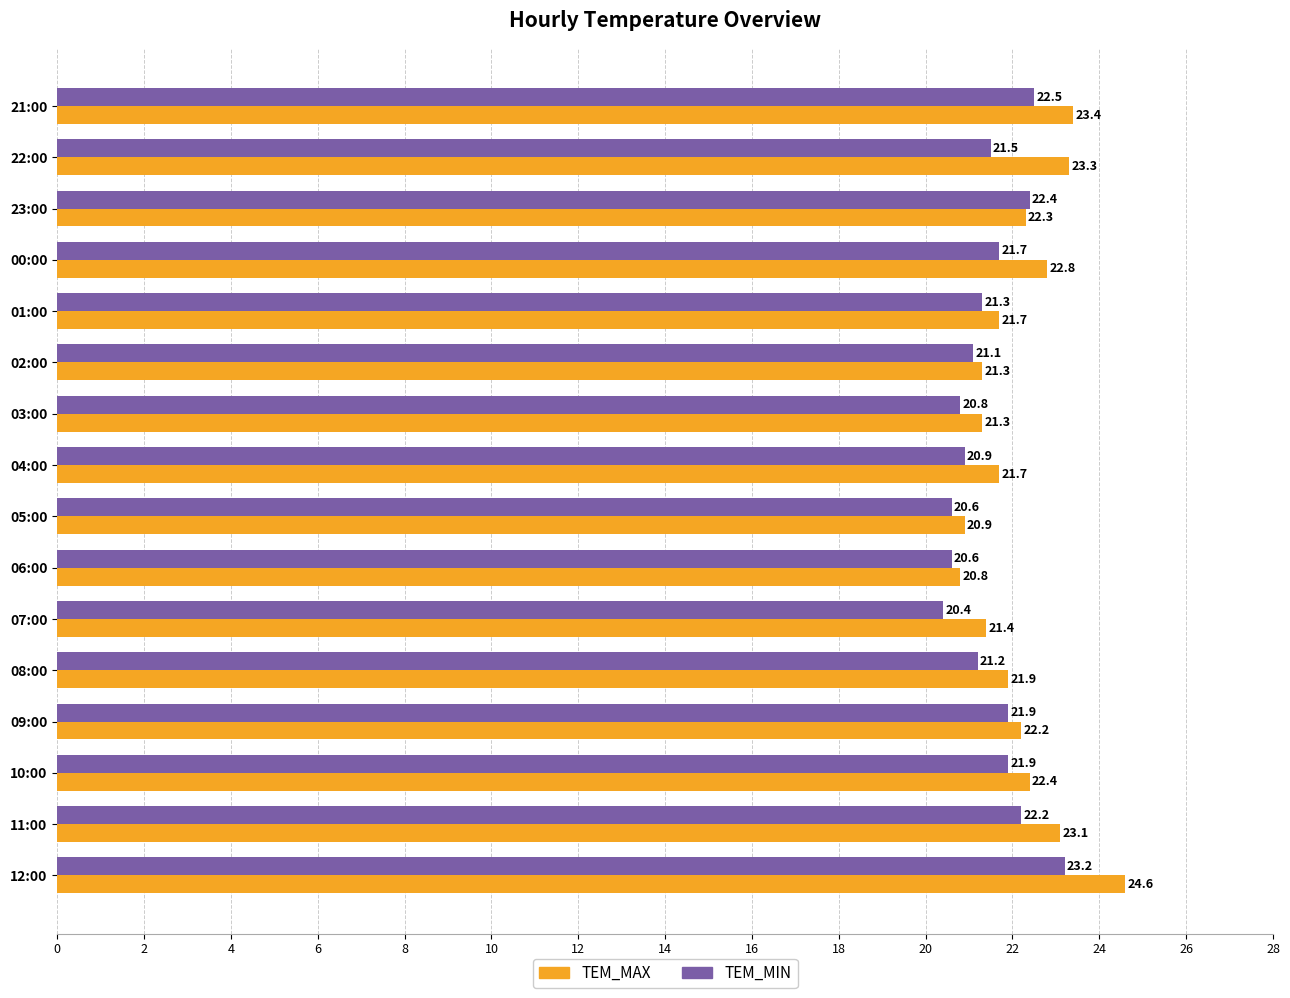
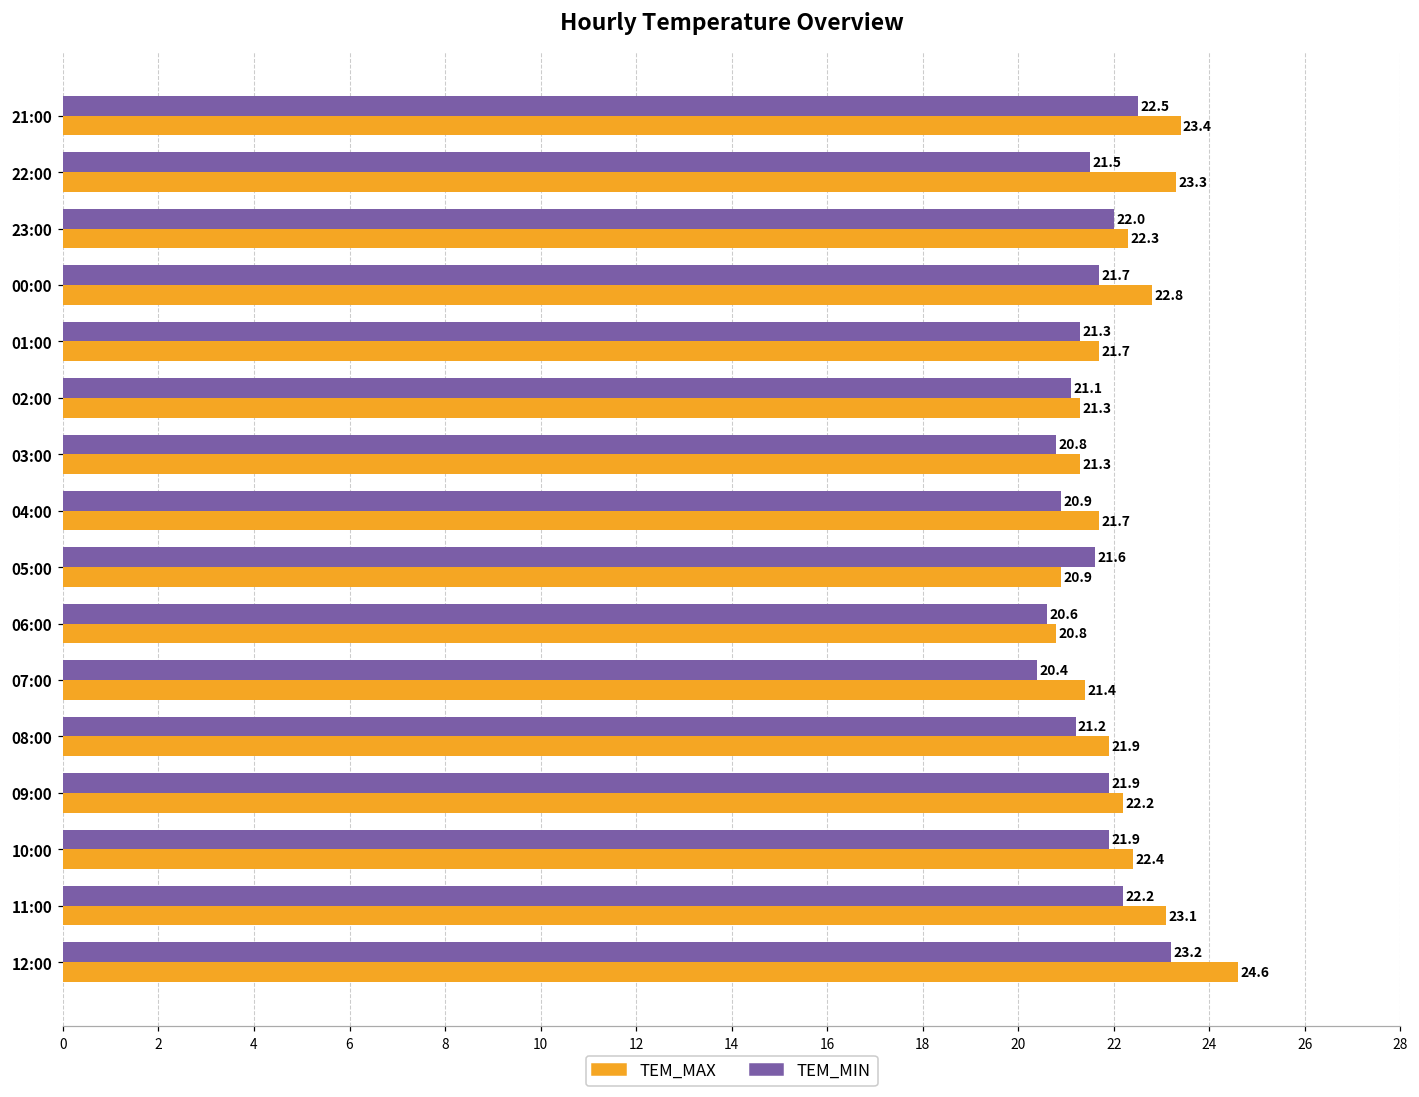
  {
    "TEM_MAX": {
      "21:00": 23.4,
      "22:00": 23.3,
      "23:00": 22.3,
      "00:00": 22.8,
      "01:00": 21.7,
      "02:00": 21.3,
      "03:00": 21.3,
      "04:00": 21.7,
      "05:00": 20.9,
      "06:00": 20.8,
      "07:00": 21.4,
      "08:00": 21.9,
      "09:00": 22.2,
      "10:00": 22.4,
      "11:00": 23.1,
      "12:00": 24.6
    },
    "TEM_MIN": {
      "21:00": 22.5,
      "22:00": 21.5,
-     "23:00": 22.4,
+     "23:00": 22.0,
      "00:00": 21.7,
      "01:00": 21.3,
      "02:00": 21.1,
      "03:00": 20.8,
      "04:00": 20.9,
-     "05:00": 20.6,
+     "05:00": 21.6,
      "06:00": 20.6,
      "07:00": 20.4,
      "08:00": 21.2,
      "09:00": 21.9,
      "10:00": 21.9,
      "11:00": 22.2,
      "12:00": 23.2
    }
  }
